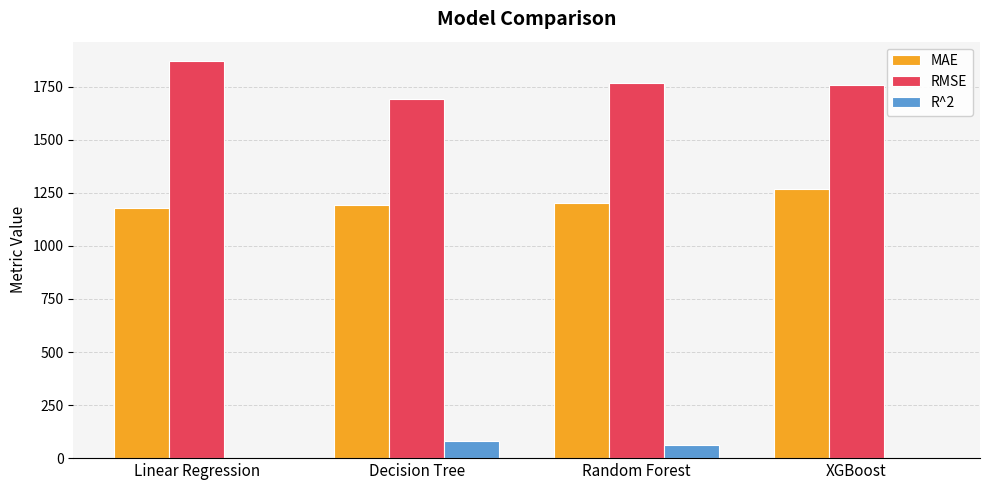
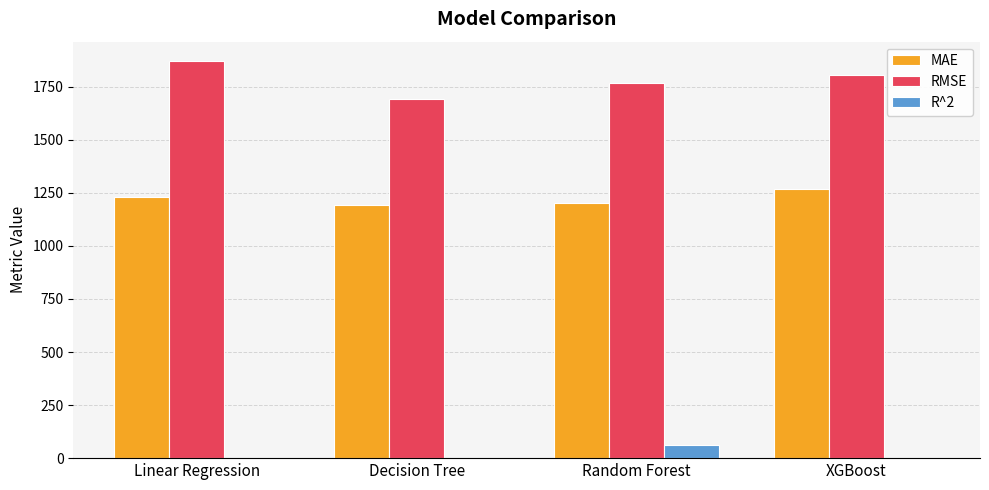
  {
    "MAE": {
-     "Linear Regression": 1180,
+     "Linear Regression": 1230,
      "Decision Tree": 1190,
      "Random Forest": 1200,
      "XGBoost": 1270
    },
    "RMSE": {
      "Linear Regression": 1870,
      "Decision Tree": 1690,
      "Random Forest": 1770,
-     "XGBoost": 1760
+     "XGBoost": 1800
    },
    "R^2": {
-     "Decision Tree": 80,
+     "Decision Tree": 0,
      "Random Forest": 60
    }
  }
